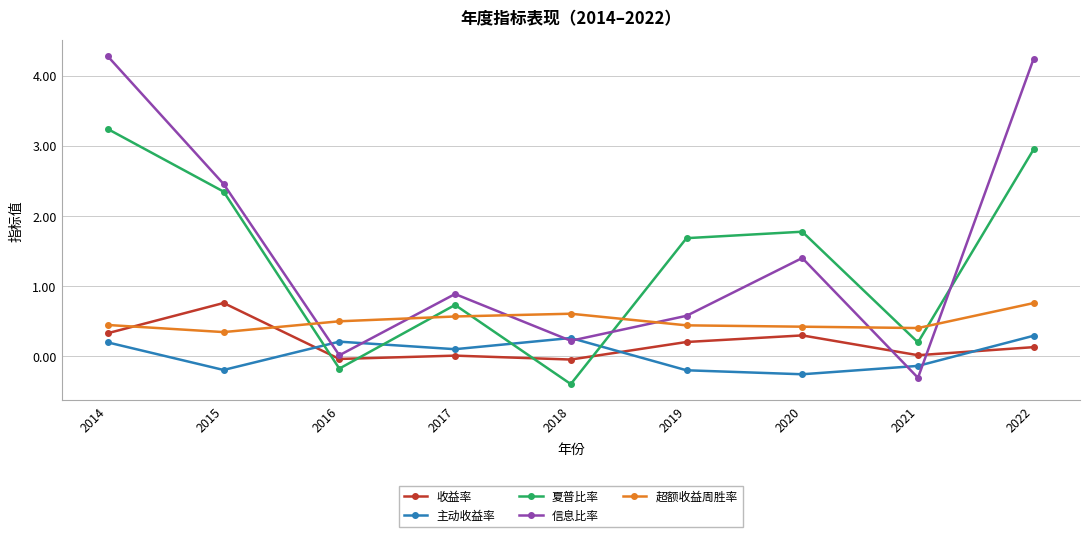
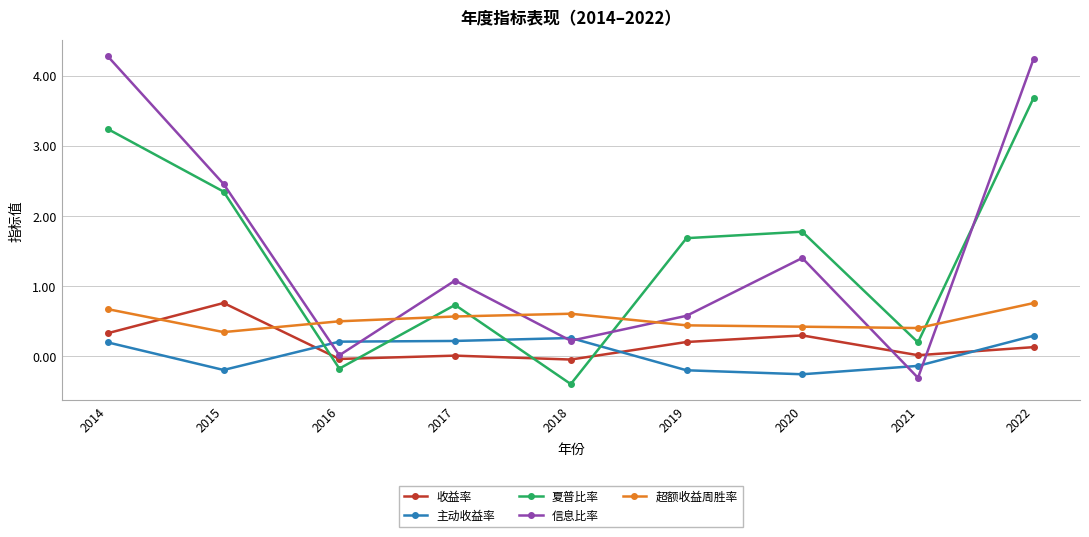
  {
    "收益率": {
      "2014": 0.3,
      "2015": 0.8,
      "2016": 0.0,
      "2017": 0.0,
      "2018": 0.0,
      "2019": 0.2,
      "2020": 0.3,
      "2021": 0.0,
      "2022": 0.1
    },
    "主动收益率": {
      "2014": 0.2,
      "2015": -0.2,
      "2016": 0.2,
-     "2017": 0.1,
+     "2017": 0.2,
      "2018": 0.3,
      "2019": -0.2,
      "2020": -0.3,
      "2021": -0.1,
      "2022": 0.3
    },
    "夏普比率": {
      "2014": 3.2,
      "2015": 2.3,
      "2016": -0.2,
      "2017": 0.7,
      "2018": -0.4,
      "2019": 1.7,
      "2020": 1.8,
      "2021": 0.2,
-     "2022": 3.0
+     "2022": 3.7
    },
    "信息比率": {
      "2014": 4.3,
      "2015": 2.5,
      "2016": 0.0,
-     "2017": 0.9,
+     "2017": 1.1,
      "2018": 0.2,
      "2019": 0.6,
      "2020": 1.4,
      "2021": -0.3,
      "2022": 4.2
    },
    "超额收益周胜率": {
-     "2014": 0.4,
+     "2014": 0.7,
      "2015": 0.3,
      "2016": 0.5,
      "2017": 0.6,
      "2018": 0.6,
      "2019": 0.4,
      "2020": 0.4,
      "2021": 0.4,
      "2022": 0.8
    }
  }
